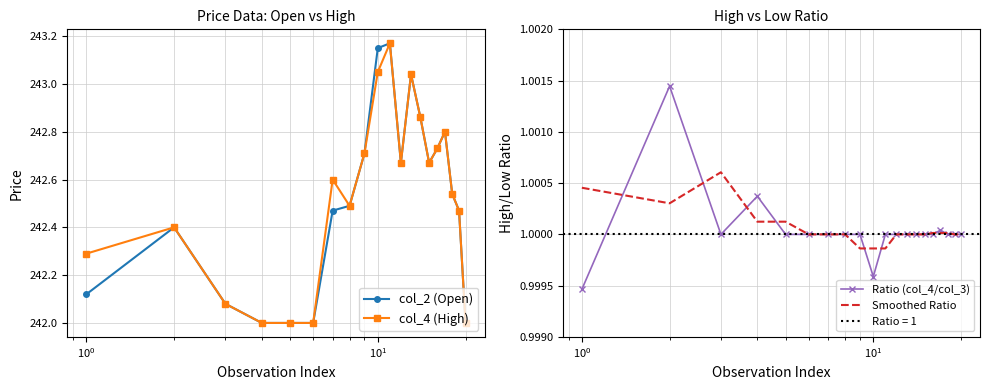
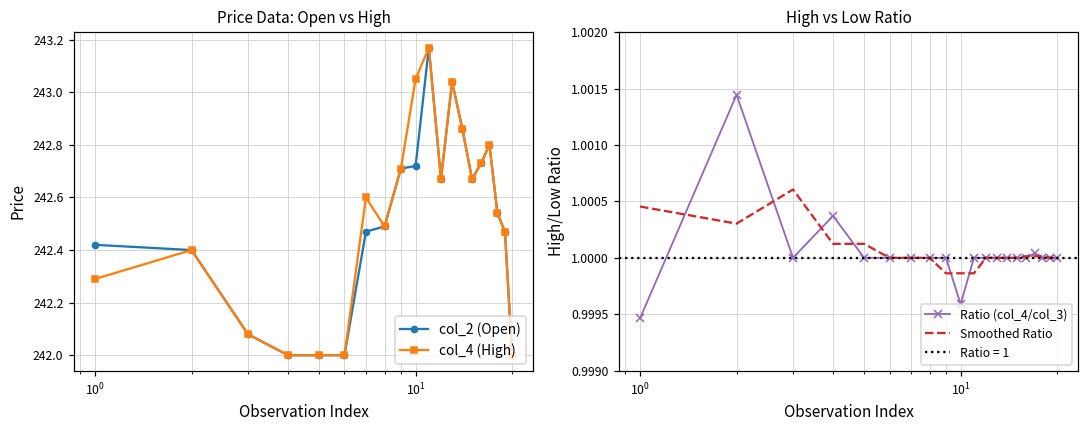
  {
    "Price Data: Open vs High": {
      "col_2 (Open)": {
-       "10^0": 242.12,
-       "10^1": 243.15
+       "10^0": 242.42,
+       "10^1": 242.72
      },
      "col_4 (High)": {
        "10^0": 242.29,
        "10^1": 243.05
      }
    },
    "High vs Low Ratio": {
      "Ratio (col_4/col_3)": {
        "10^0": 0.99946,
        "10^1": 0.99959
      },
      "Smoothed Ratio": {
        "10^0": 1.00045,
        "10^1": 0.99986
      }
    }
  }
